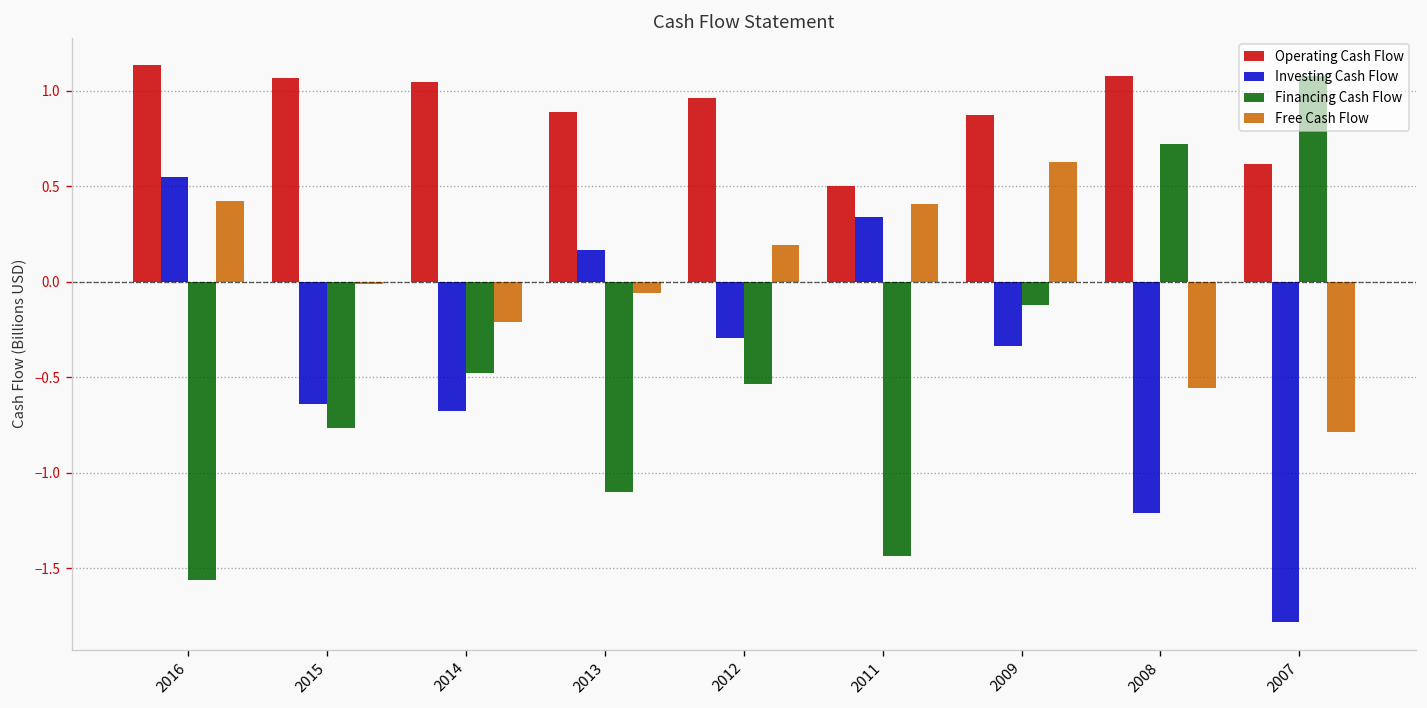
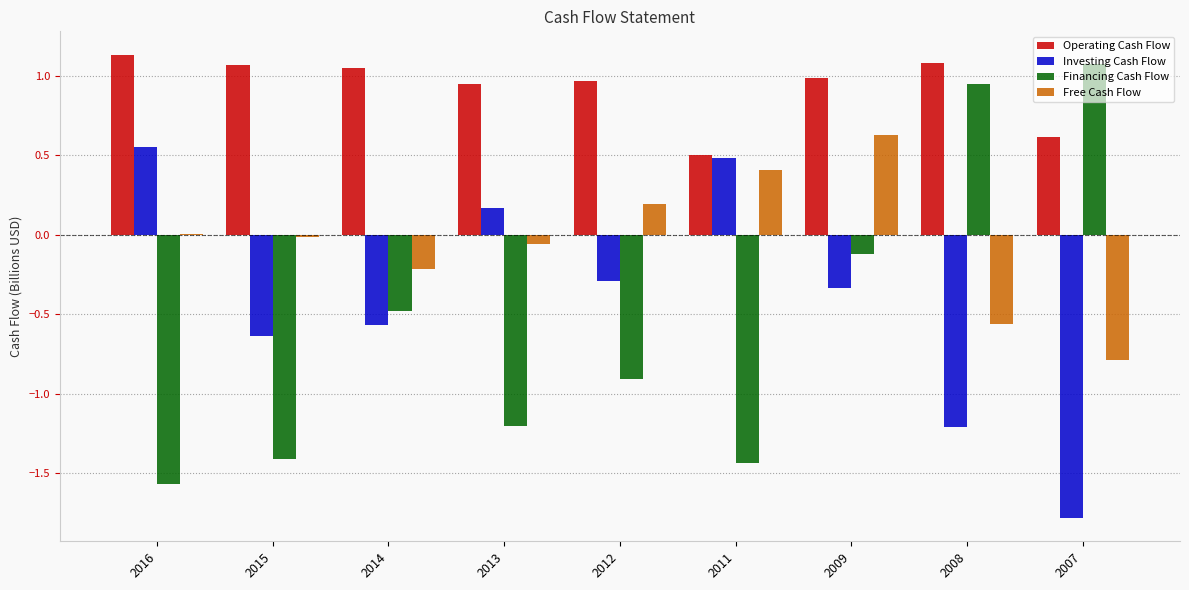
  {
    "Operating Cash Flow": {
      "2016": 1.13,
      "2015": 1.06,
      "2014": 1.05,
-     "2013": 0.89,
+     "2013": 0.95,
      "2012": 0.96,
      "2011": 0.50,
-     "2009": 0.87,
+     "2009": 0.99,
      "2008": 1.08,
      "2007": 0.62
    },
    "Investing Cash Flow": {
      "2016": 0.55,
      "2015": -0.64,
-     "2014": -0.68,
+     "2014": -0.57,
      "2013": 0.17,
      "2012": -0.29,
-     "2011": 0.34,
+     "2011": 0.49,
      "2009": -0.33,
      "2008": -1.21,
      "2007": -1.78
    },
    "Financing Cash Flow": {
      "2016": -1.56,
-     "2015": -0.77,
+     "2015": -1.41,
      "2014": -0.48,
-     "2013": -1.10,
-     "2012": -0.53,
+     "2013": -1.21,
+     "2012": -0.90,
      "2011": -1.44,
      "2009": -0.12,
-     "2008": 0.72
+     "2008": 0.95
    },
    "Free Cash Flow": {
-     "2016": 0.42,
+     "2016": 0.01,
      "2014": -0.21,
      "2013": -0.06,
      "2012": 0.19,
      "2011": 0.41,
      "2009": 0.62,
      "2008": -0.56,
      "2007": -0.78
    }
  }
